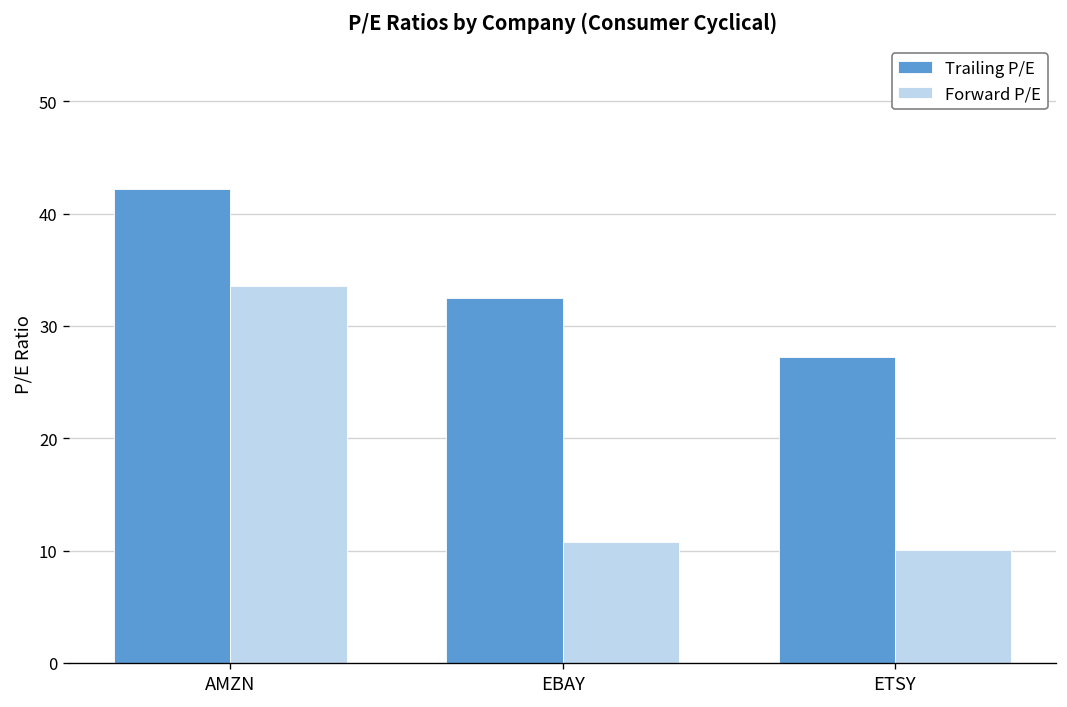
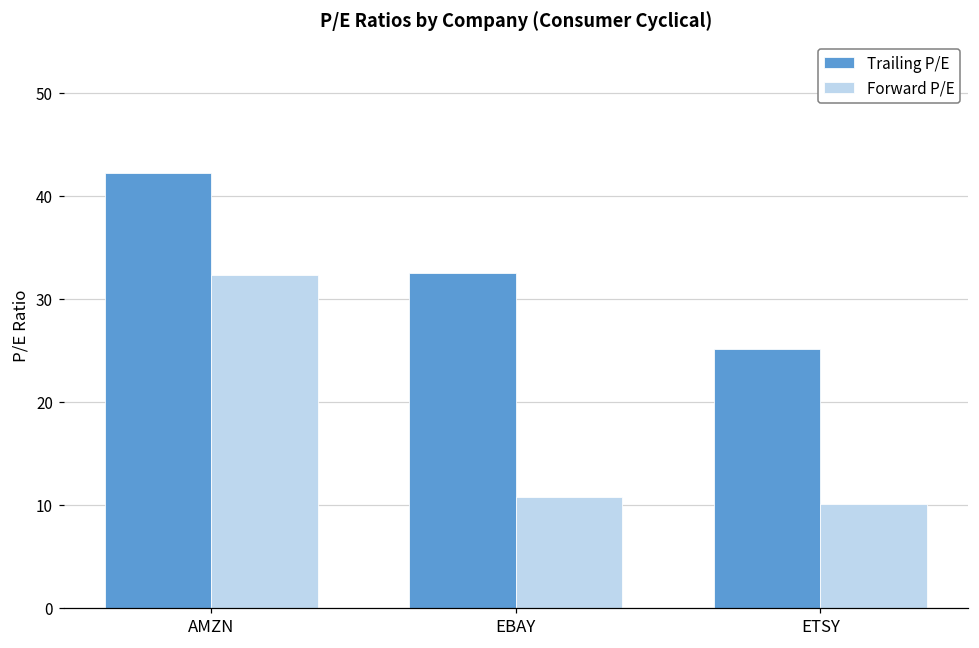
  {
    "Trailing P/E": {
      "AMZN": 42,
      "EBAY": 33,
-     "ETSY": 27
+     "ETSY": 25
    },
    "Forward P/E": {
-     "AMZN": 34,
+     "AMZN": 32,
      "EBAY": 11,
      "ETSY": 10
    }
  }
